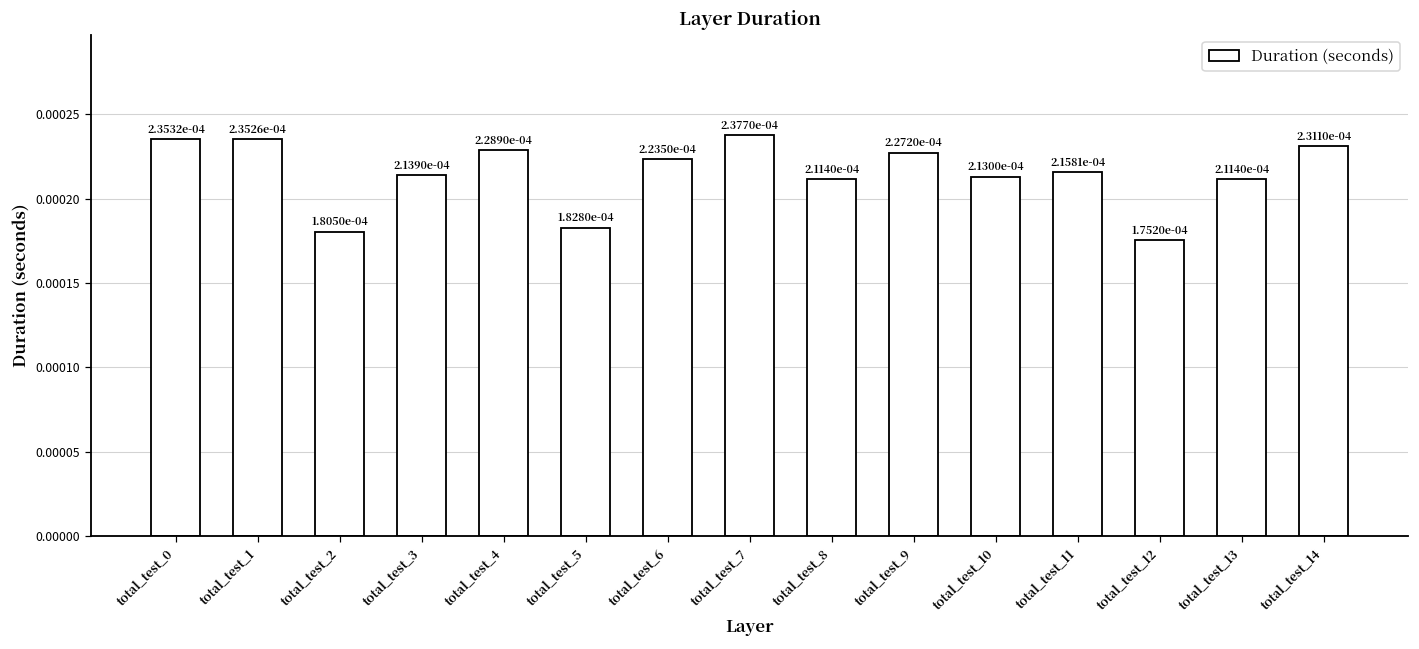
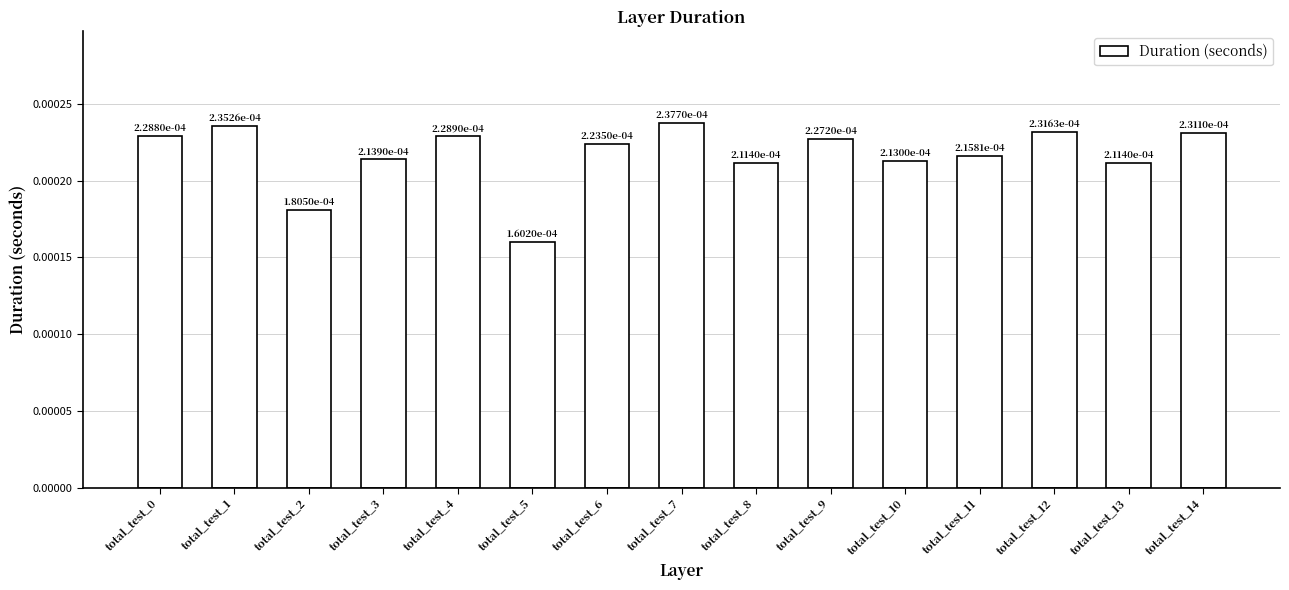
  {
-   "total_test_0": "2.3532e-04",
+   "total_test_0": "2.2880e-04",
    "total_test_1": "2.3526e-04",
    "total_test_2": "1.8050e-04",
    "total_test_3": "2.1390e-04",
    "total_test_4": "2.2890e-04",
-   "total_test_5": "1.8280e-04",
+   "total_test_5": "1.6020e-04",
    "total_test_6": "2.2350e-04",
    "total_test_7": "2.3770e-04",
    "total_test_8": "2.1140e-04",
    "total_test_9": "2.2720e-04",
    "total_test_10": "2.1300e-04",
    "total_test_11": "2.1581e-04",
-   "total_test_12": "1.7520e-04",
+   "total_test_12": "2.3163e-04",
    "total_test_13": "2.1140e-04",
    "total_test_14": "2.3110e-04"
  }
